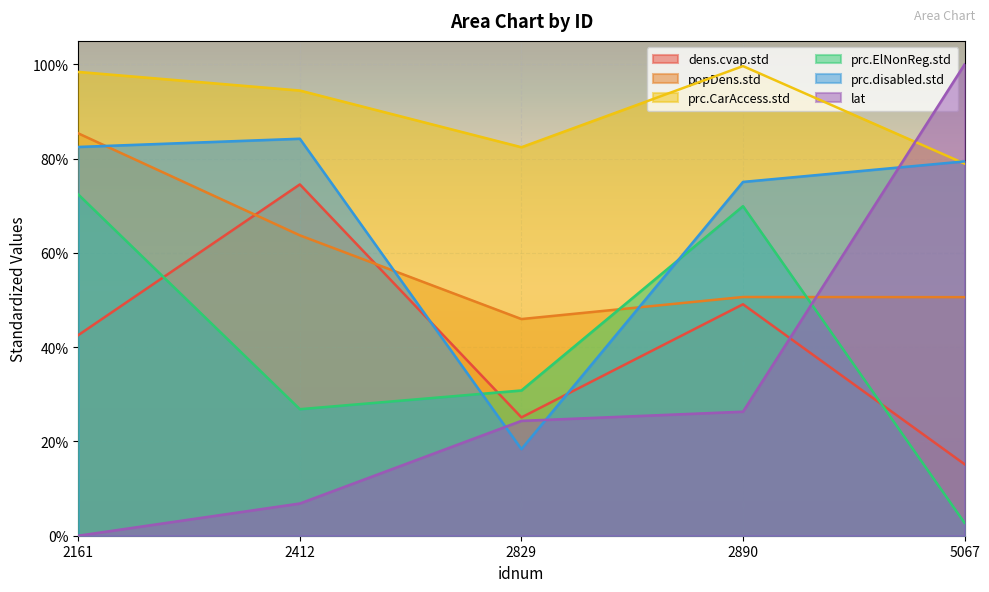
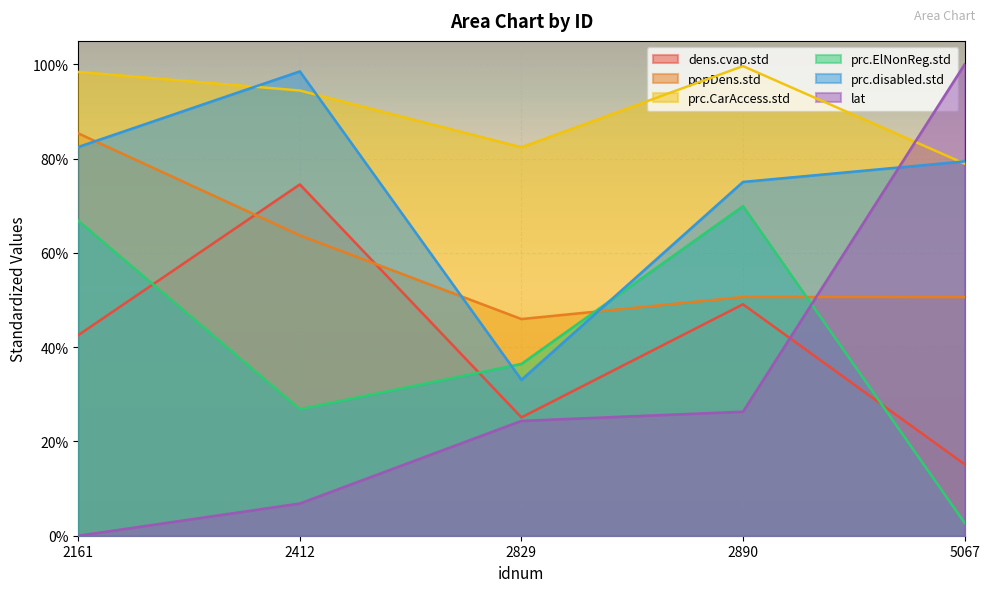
  {
    "prc.ElNonReg.std": {
-     "2161": "72%",
+     "2161": "67%",
      "2412": "27%",
-     "2829": "31%",
+     "2829": "36%",
      "2890": "70%",
      "5067": "3%"
    },
    "prc.disabled.std": {
      "2161": "82%",
-     "2412": "84%",
-     "2829": "18%",
+     "2412": "99%",
+     "2829": "33%",
      "2890": "75%"
    },
    "lat": {
      "2161": "0%",
      "2412": "7%",
      "2829": "24%",
      "2890": "26%",
      "5067": "100%"
    }
  }
